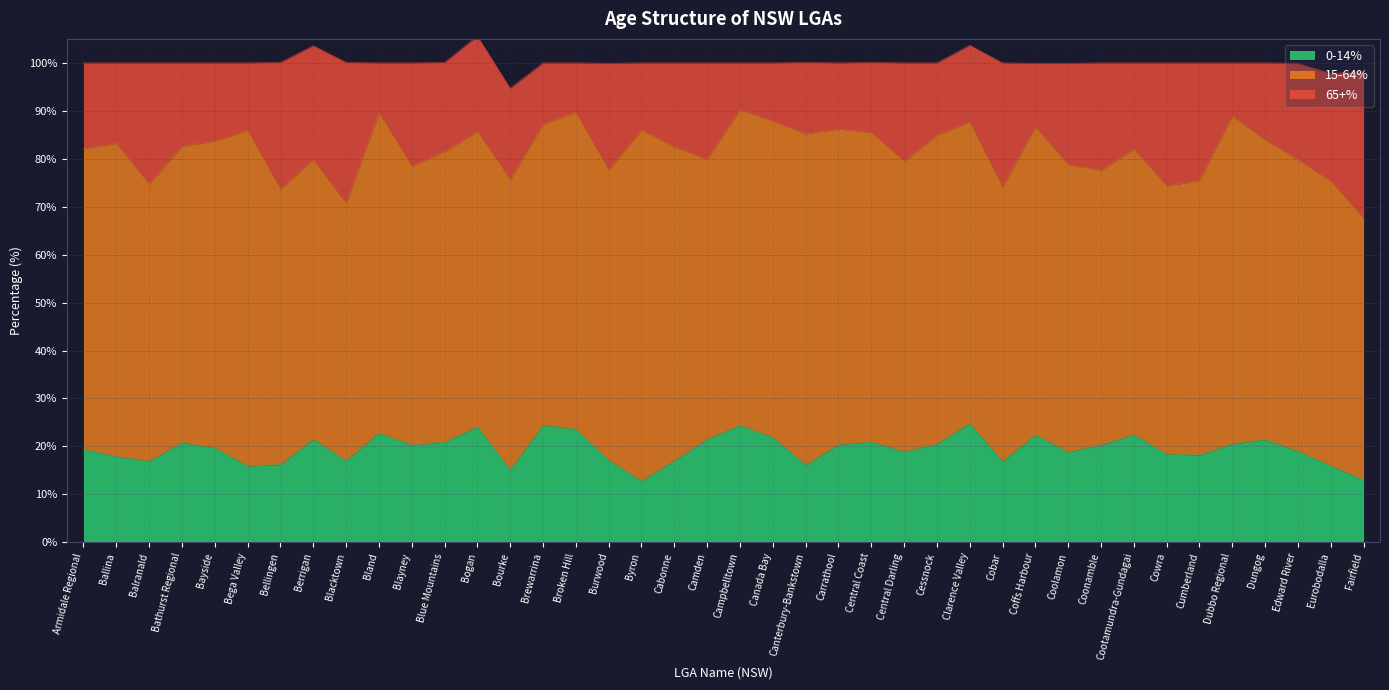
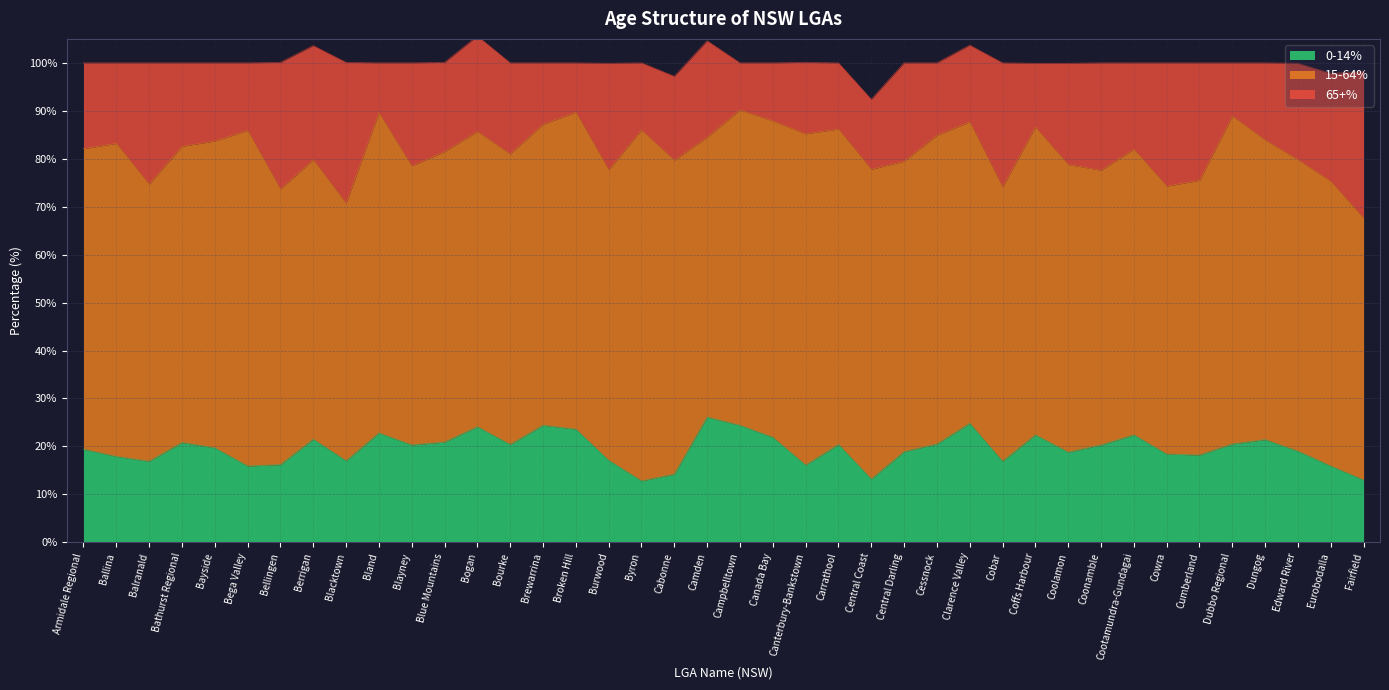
  {
    "0-14%": {
      "Armidale Regional": "19%",
      "Ballina": "18%",
      "Balranald": "17%",
      "Bathurst Regional": "21%",
      "Bayside": "20%",
      "Bega Valley": "16%",
      "Bellingen": "16%",
      "Berrigan": "22%",
      "Blacktown": "17%",
      "Bland": "23%",
      "Blayney": "20%",
      "Blue Mountains": "21%",
      "Bogan": "24%",
-     "Bourke": "15%",
+     "Bourke": "20%",
      "Brewarrina": "24%",
      "Broken Hill": "24%",
      "Burwood": "17%",
      "Byron": "13%",
-     "Cabonne": "17%",
-     "Camden": "22%",
+     "Cabonne": "14%",
+     "Camden": "26%",
      "Campbelltown": "24%",
      "Canada Bay": "22%",
      "Canterbury-Bankstown": "16%",
      "Carrathool": "20%",
-     "Central Coast": "21%",
+     "Central Coast": "13%",
      "Central Darling": "19%",
      "Cessnock": "21%",
      "Clarence Valley": "25%",
      "Cobar": "17%",
      "Coffs Harbour": "22%",
      "Coolamon": "19%",
      "Coonamble": "20%",
      "Cootamundra-Gundagai": "22%",
      "Cowra": "18%",
      "Cumberland": "18%",
      "Dubbo Regional": "21%",
      "Dungog": "21%",
      "Edward River": "19%",
      "Eurobodalla": "16%",
      "Fairfield": "13%"
    }
  }
